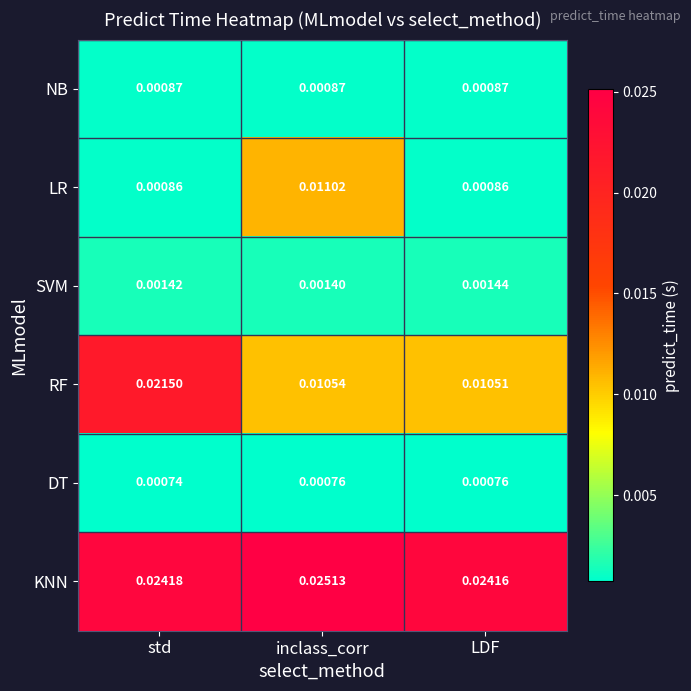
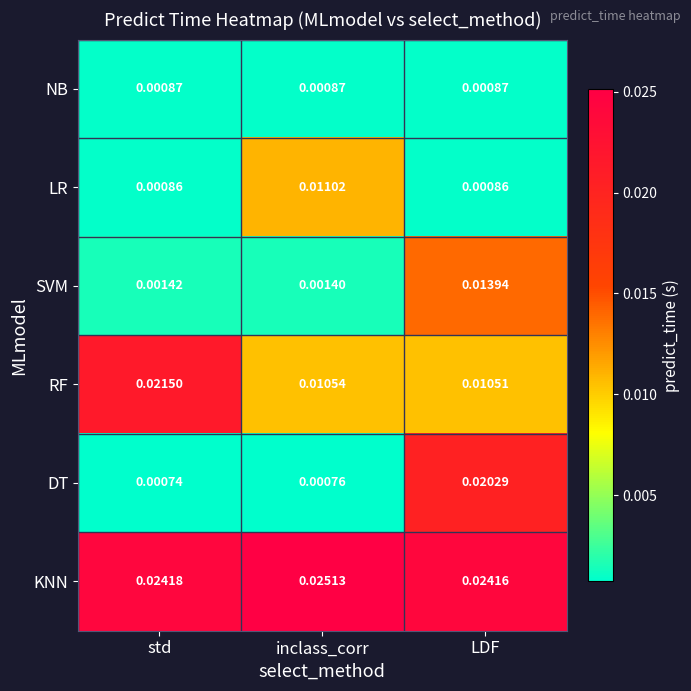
  {
    "NB": {
      "std": 0.00087,
      "inclass_corr": 0.00087,
      "LDF": 0.00087
    },
    "LR": {
      "std": 0.00086,
      "inclass_corr": 0.01102,
      "LDF": 0.00086
    },
    "SVM": {
      "std": 0.00142,
      "inclass_corr": 0.00140,
-     "LDF": 0.00144
+     "LDF": 0.01394
    },
    "RF": {
      "std": 0.02150,
      "inclass_corr": 0.01054,
      "LDF": 0.01051
    },
    "DT": {
      "std": 0.00074,
      "inclass_corr": 0.00076,
-     "LDF": 0.00076
+     "LDF": 0.02029
    },
    "KNN": {
      "std": 0.02418,
      "inclass_corr": 0.02513,
      "LDF": 0.02416
    }
  }
